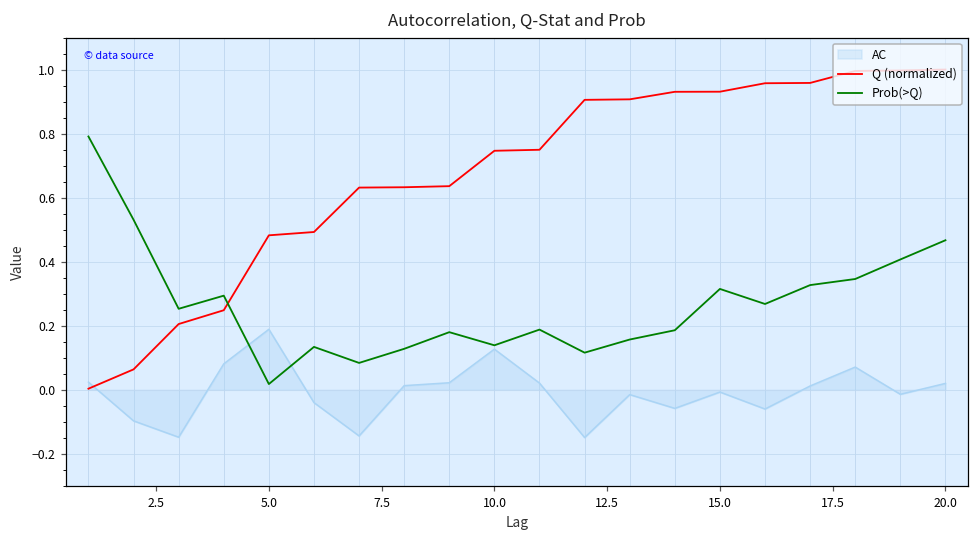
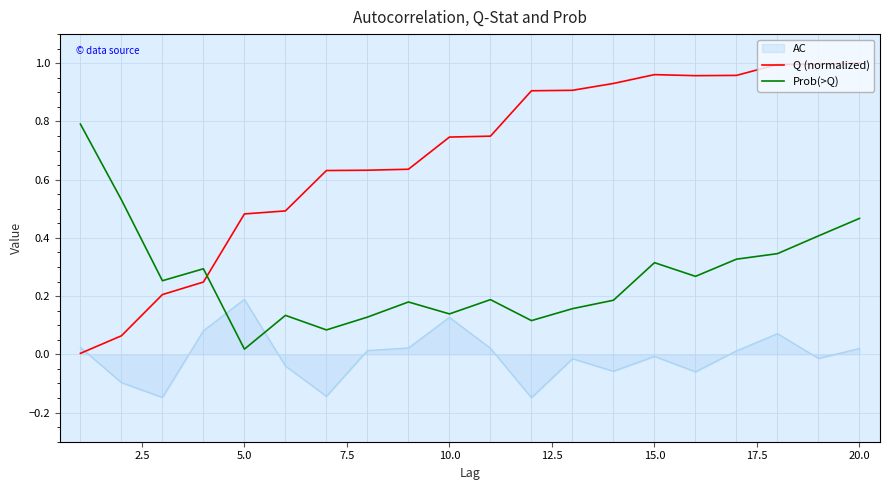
  {
    "Q (normalized)": {
      "5.0": 0.48,
      "10.0": 0.75,
-     "15.0": 0.93
+     "15.0": 0.96
    },
    "Prob(>Q)": {
      "5.0": 0.02,
      "10.0": 0.14,
      "15.0": 0.32,
      "20.0": 0.47
    }
  }
